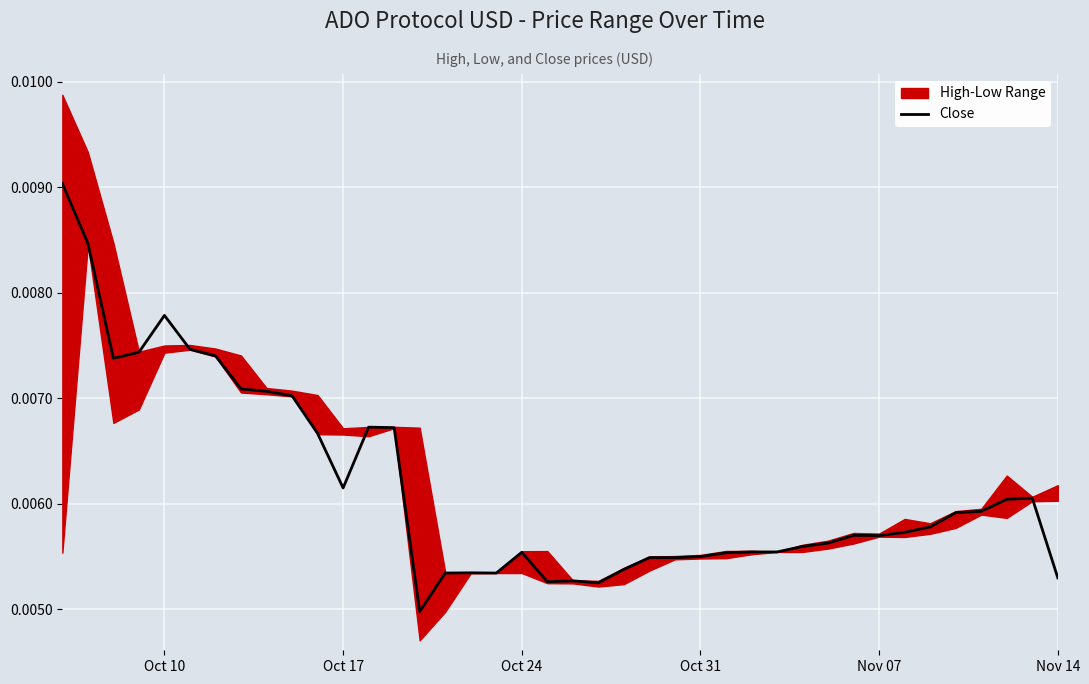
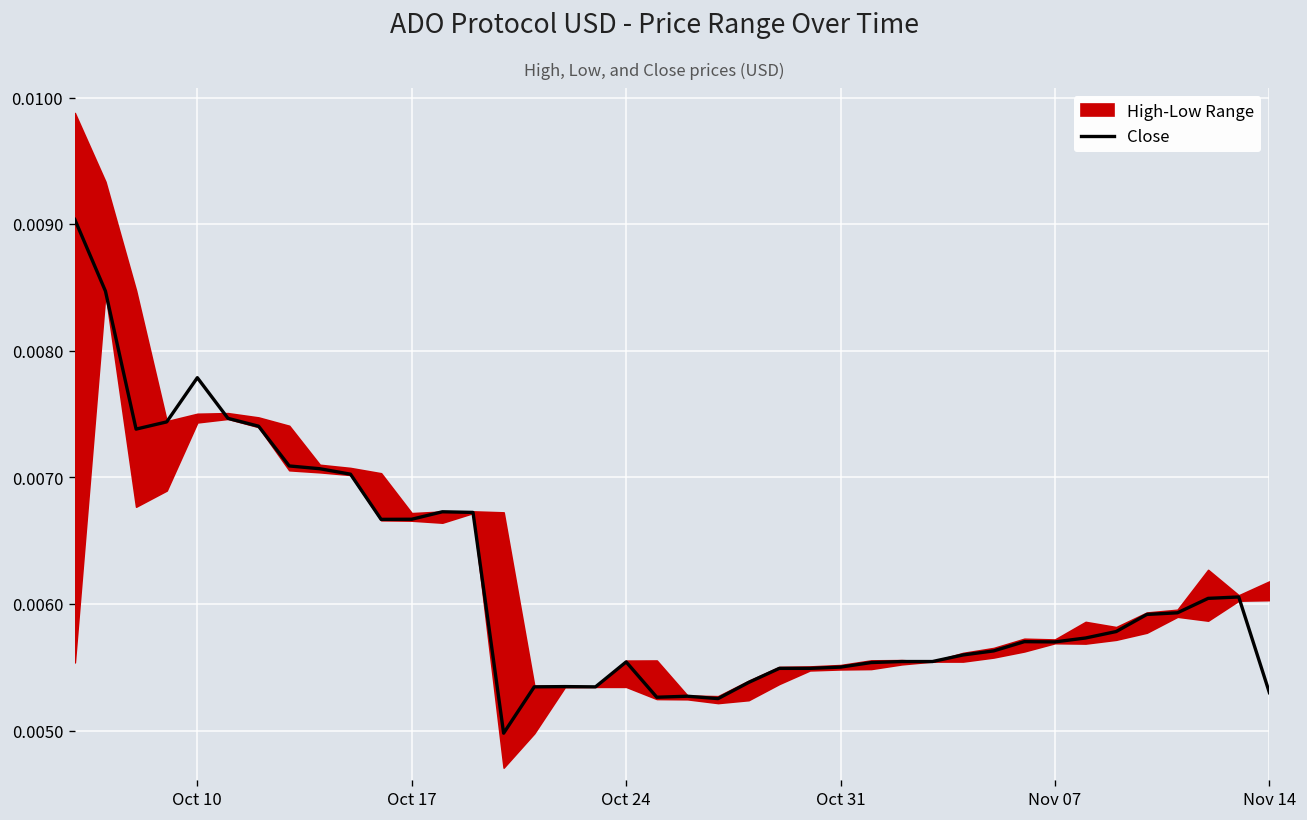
  {
    "Close": {
      "Oct 10": 0.00779,
-     "Oct 17": 0.00615,
+     "Oct 17": 0.00667,
      "Nov 14": 0.00530
    }
  }
